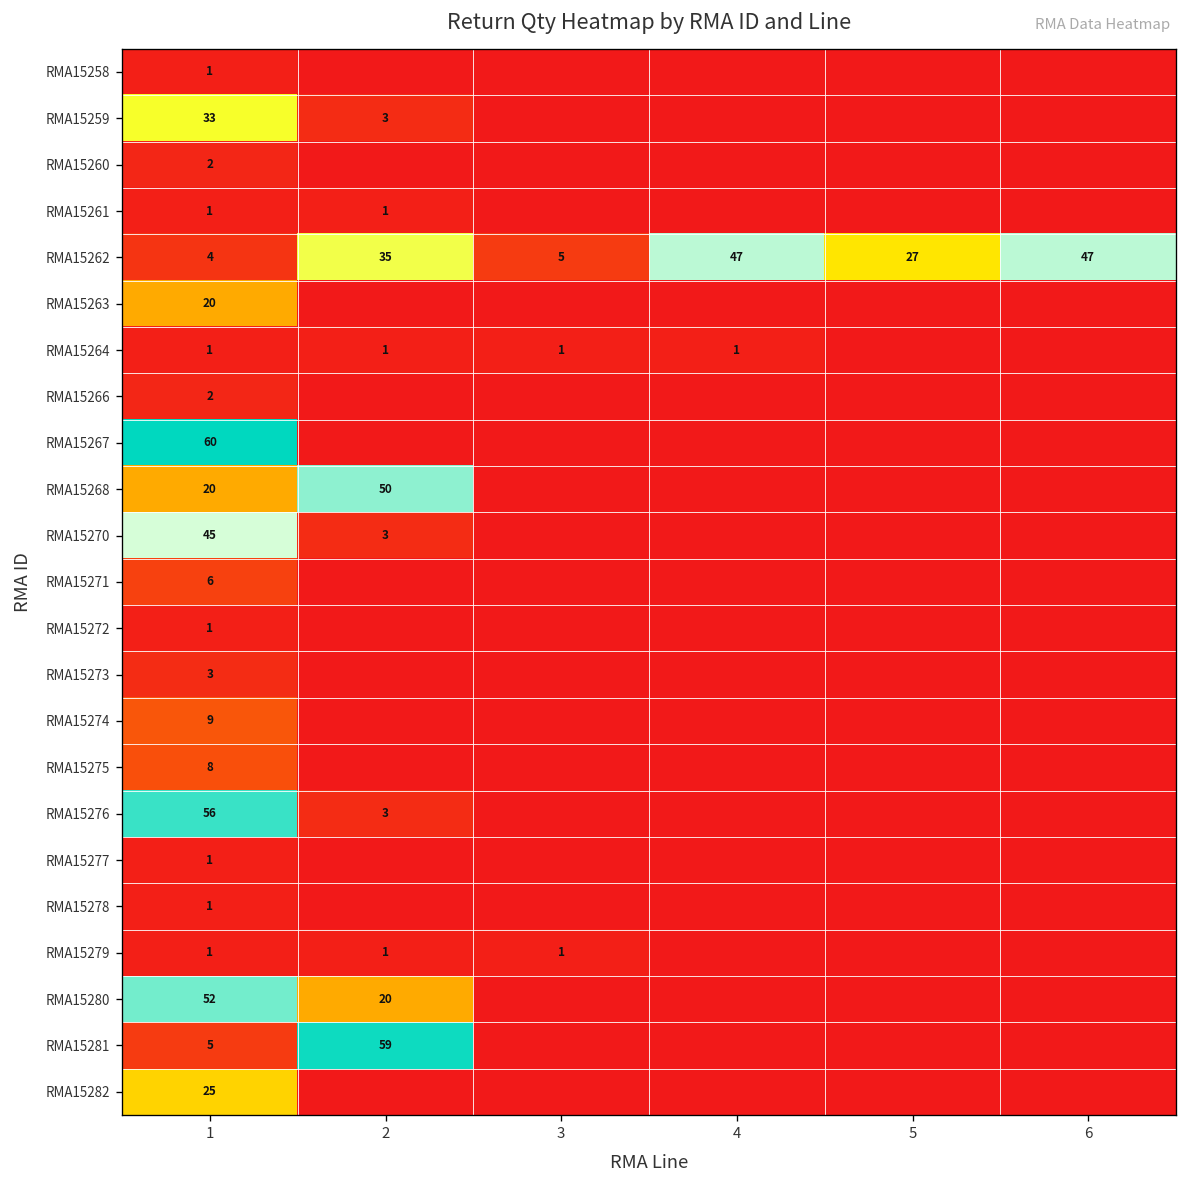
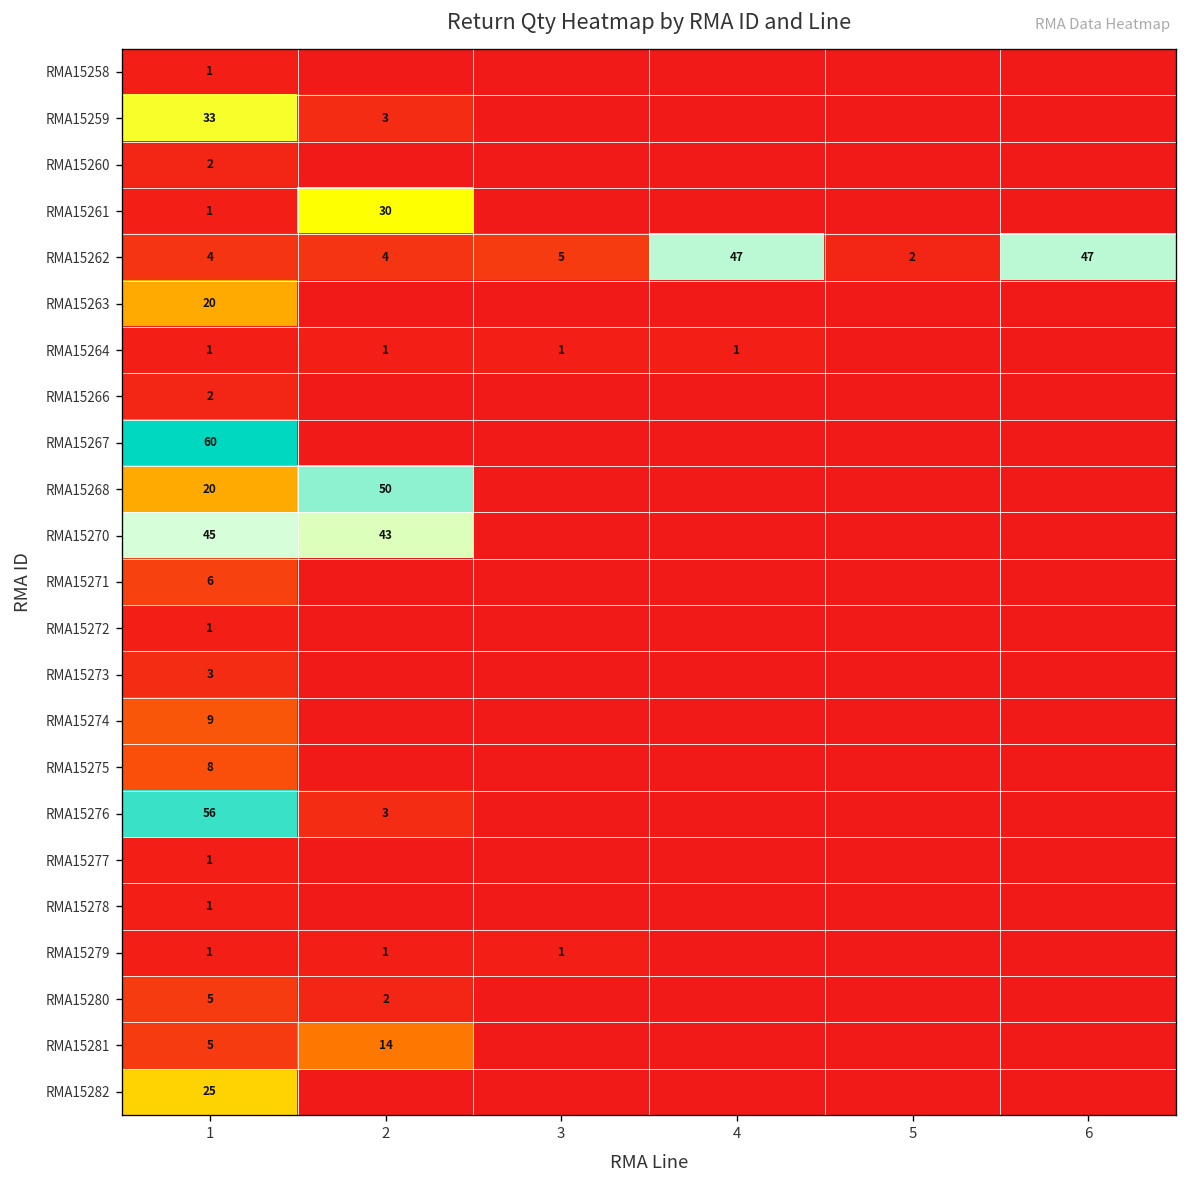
  {
    "RMA15258": {
      "1": 1
    },
    "RMA15259": {
      "1": 33,
      "2": 3
    },
    "RMA15260": {
      "1": 2
    },
    "RMA15261": {
      "1": 1,
-     "2": 1
+     "2": 30
    },
    "RMA15262": {
      "1": 4,
-     "2": 35,
+     "2": 4,
      "3": 5,
      "4": 47,
-     "5": 27,
+     "5": 2,
      "6": 47
    },
    "RMA15263": {
      "1": 20
    },
    "RMA15264": {
      "1": 1,
      "2": 1,
      "3": 1,
      "4": 1
    },
    "RMA15266": {
      "1": 2
    },
    "RMA15267": {
      "1": 60
    },
    "RMA15268": {
      "1": 20,
      "2": 50
    },
    "RMA15270": {
      "1": 45,
-     "2": 3
+     "2": 43
    },
    "RMA15271": {
      "1": 6
    },
    "RMA15272": {
      "1": 1
    },
    "RMA15273": {
      "1": 3
    },
    "RMA15274": {
      "1": 9
    },
    "RMA15275": {
      "1": 8
    },
    "RMA15276": {
      "1": 56,
      "2": 3
    },
    "RMA15277": {
      "1": 1
    },
    "RMA15278": {
      "1": 1
    },
    "RMA15279": {
      "1": 1,
      "2": 1,
      "3": 1
    },
    "RMA15280": {
-     "1": 52,
-     "2": 20
+     "1": 5,
+     "2": 2
    },
    "RMA15281": {
      "1": 5,
-     "2": 59
+     "2": 14
    },
    "RMA15282": {
      "1": 25
    }
  }
